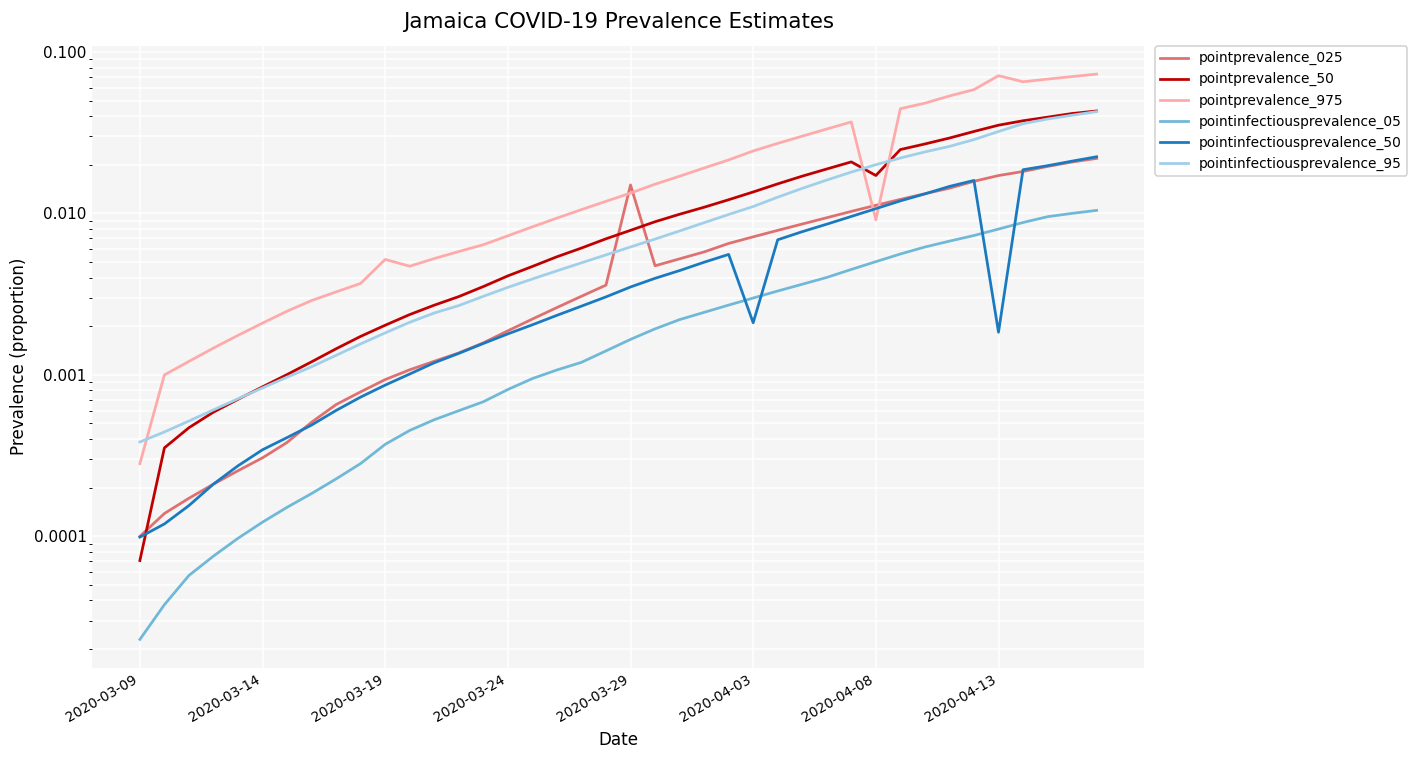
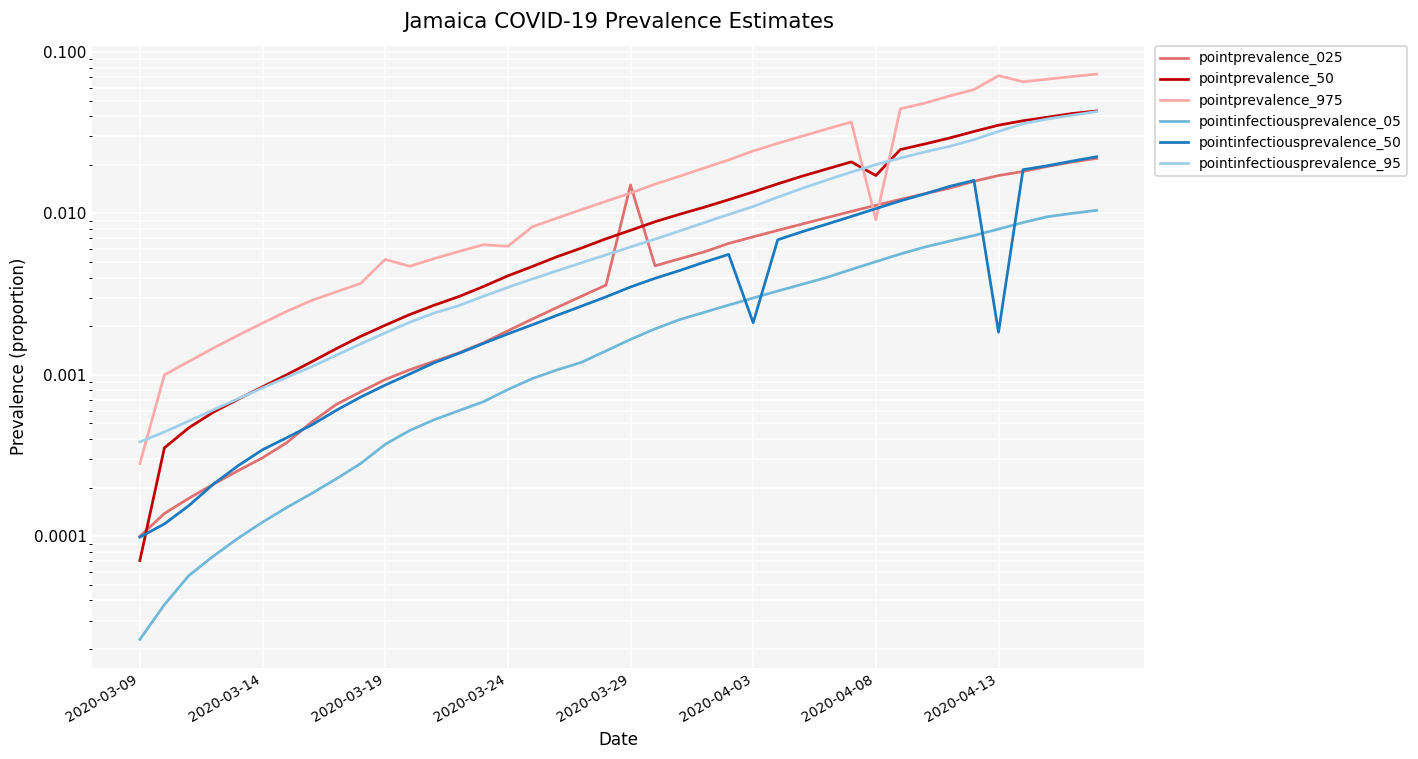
  {
    "pointprevalence_025": {
      "2020-03-14": 0.0003,
      "2020-03-19": 0.0009,
      "2020-03-24": 0.0019,
      "2020-03-29": 0.015,
      "2020-04-03": 0.007,
      "2020-04-08": 0.011,
      "2020-04-13": 0.017
    },
    "pointprevalence_50": {
      "2020-03-09": 0.00007,
      "2020-03-19": 0.0020,
      "2020-03-24": 0.0041,
      "2020-03-29": 0.008,
      "2020-04-03": 0.014,
      "2020-04-08": 0.017,
      "2020-04-13": 0.035
    },
    "pointprevalence_975": {
      "2020-03-09": 0.00028,
      "2020-03-14": 0.0021,
      "2020-03-19": 0.0052,
-     "2020-03-24": 0.007,
+     "2020-03-24": 0.0063,
      "2020-03-29": 0.013,
      "2020-04-03": 0.024,
      "2020-04-08": 0.009,
      "2020-04-13": 0.07
    },
    "pointinfectiousprevalence_50": {
      "2020-03-14": 0.00034,
      "2020-03-19": 0.0009,
      "2020-03-24": 0.0018,
      "2020-03-29": 0.0035,
      "2020-04-03": 0.0021,
      "2020-04-08": 0.011,
      "2020-04-13": 0.0018
    }
  }
